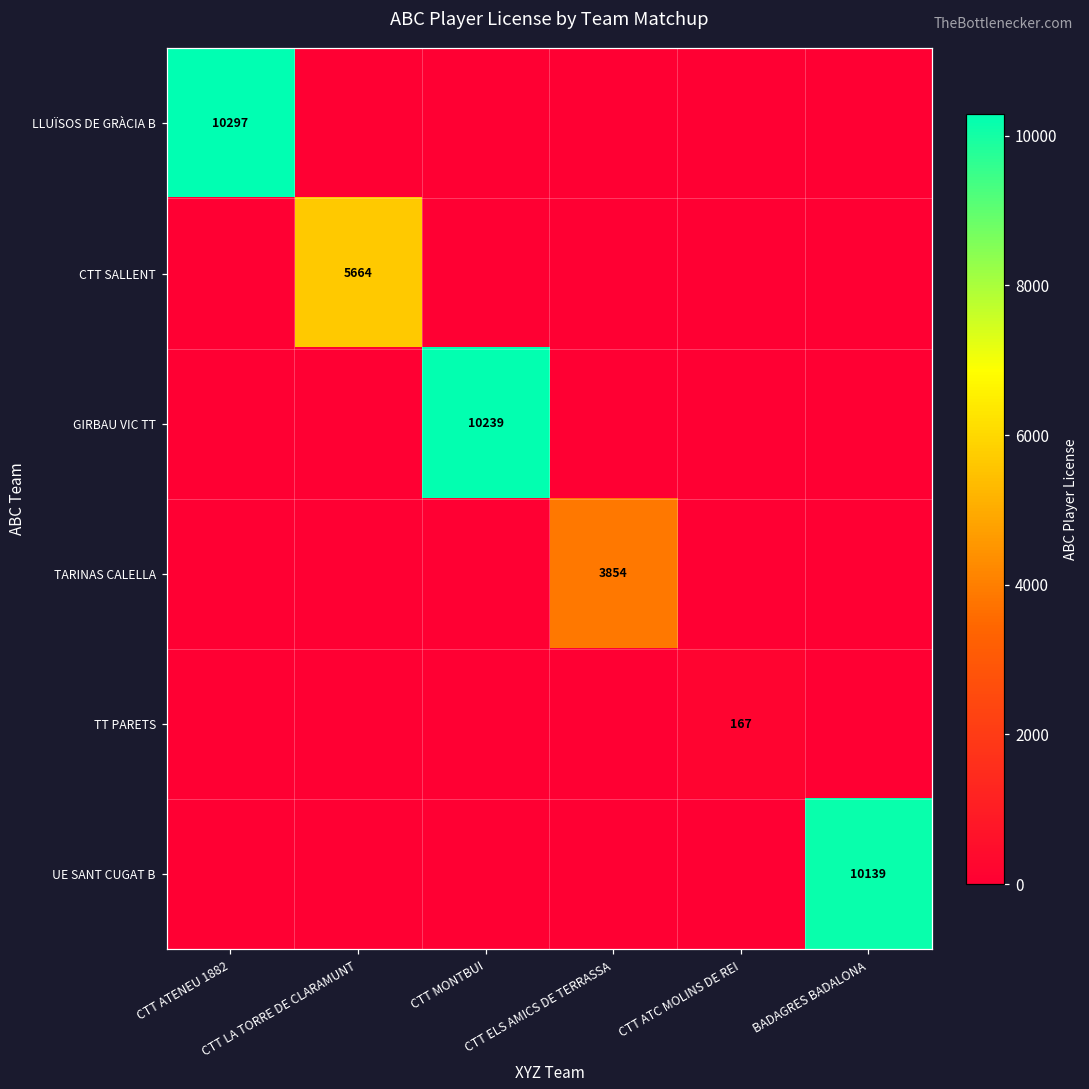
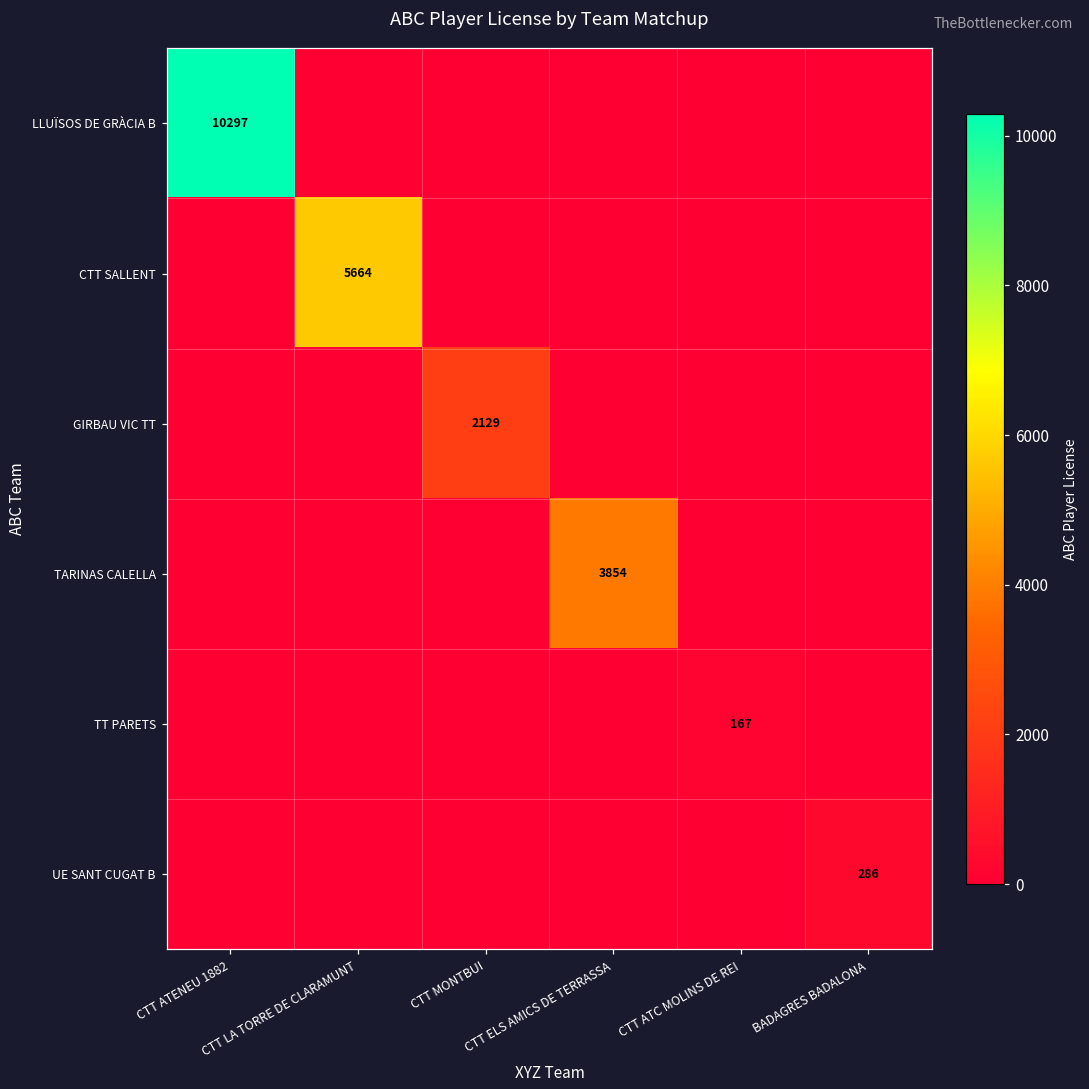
  {
    "LLUÏSOS DE GRÀCIA B": {
      "CTT ATENEU 1882": 10297
    },
    "CTT SALLENT": {
      "CTT LA TORRE DE CLARAMUNT": 5664
    },
    "GIRBAU VIC TT": {
-     "CTT MONTBUI": 10239
+     "CTT MONTBUI": 2129
    },
    "TARINAS CALELLA": {
      "CTT ELS AMICS DE TERRASSA": 3854
    },
    "TT PARETS": {
      "CTT ATC MOLINS DE REI": 167
    },
    "UE SANT CUGAT B": {
-     "BADAGRES BADALONA": 10139
+     "BADAGRES BADALONA": 286
    }
  }
